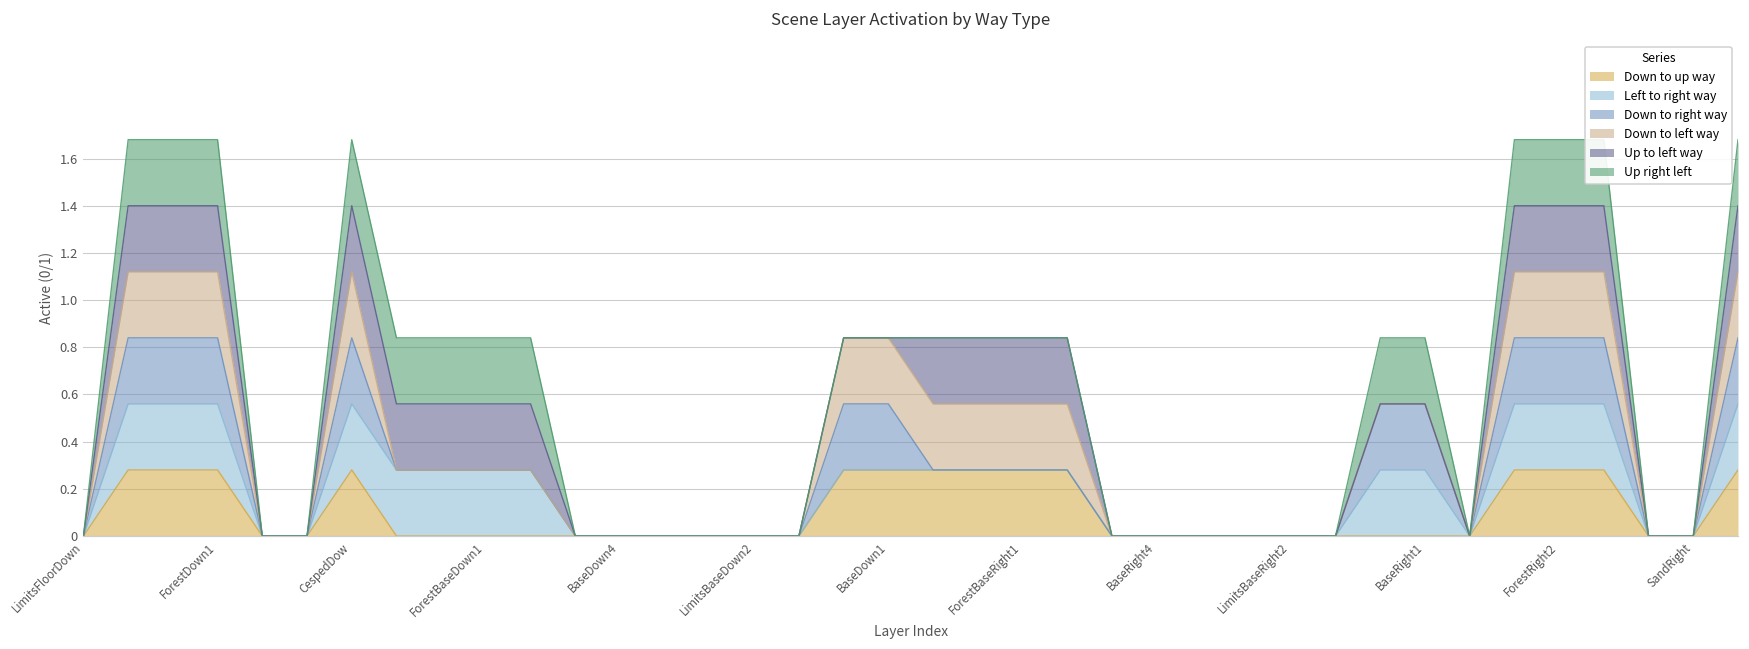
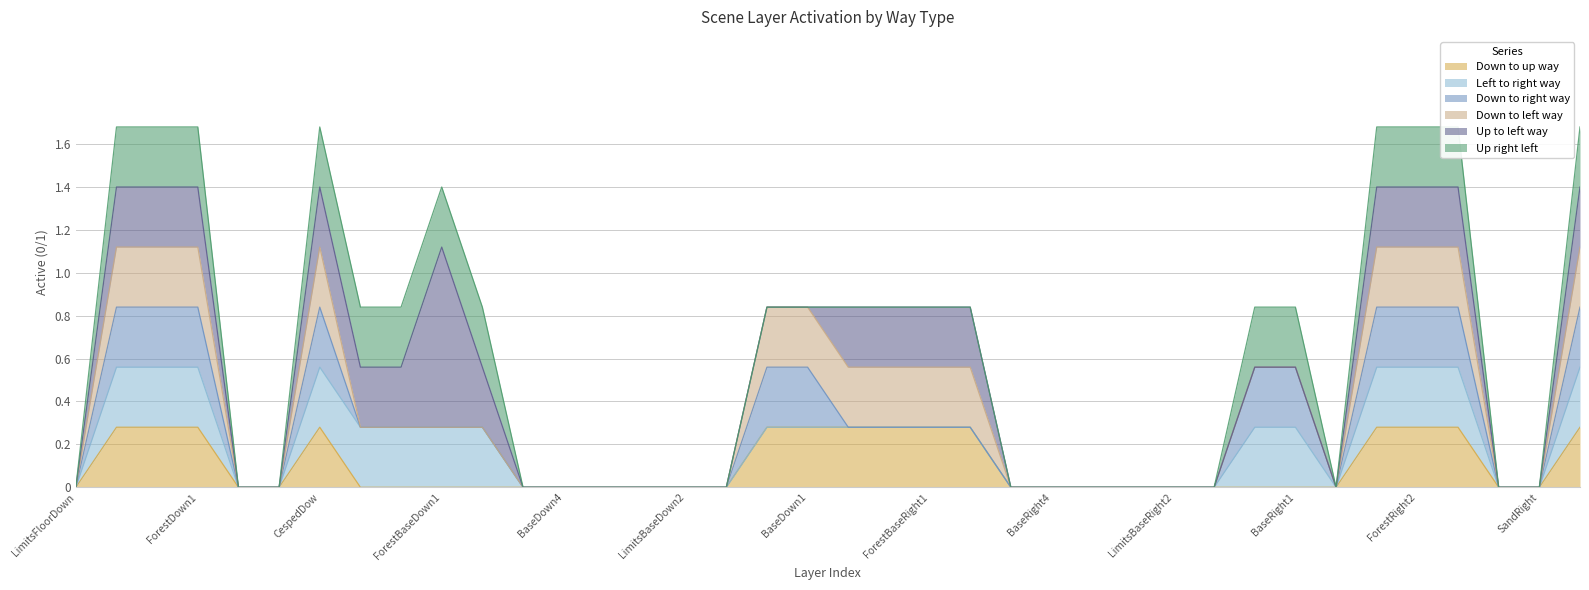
  {
    "Up to left way": {
      "ForestDown1": 0.28,
      "CespedDow": 0.28,
-     "ForestBaseDown1": 0.28,
+     "ForestBaseDown1": 0.84,
      "ForestRight2": 0.28
    },
    "Up right left": {
      "ForestDown1": 0.28,
      "CespedDow": 0.28,
      "ForestBaseDown1": 0.28,
      "BaseRight1": 0.28,
      "ForestRight2": 0.28
    }
  }
